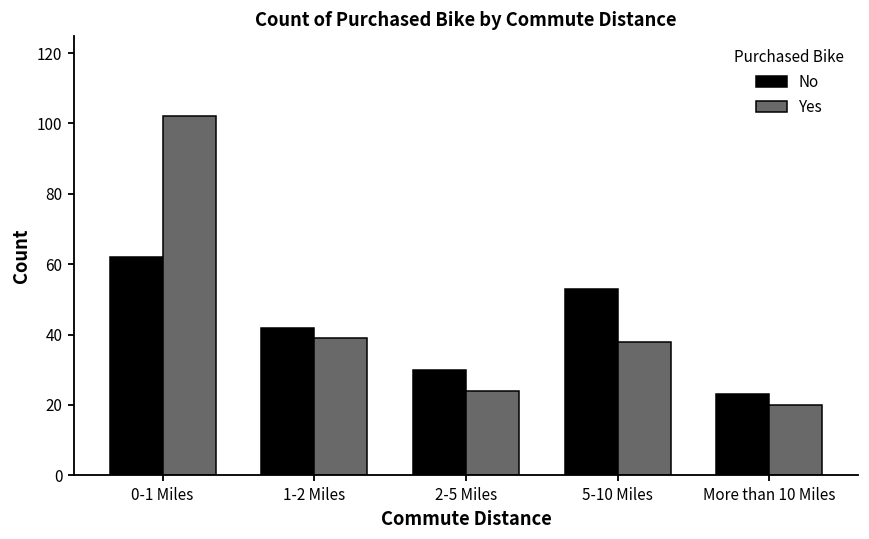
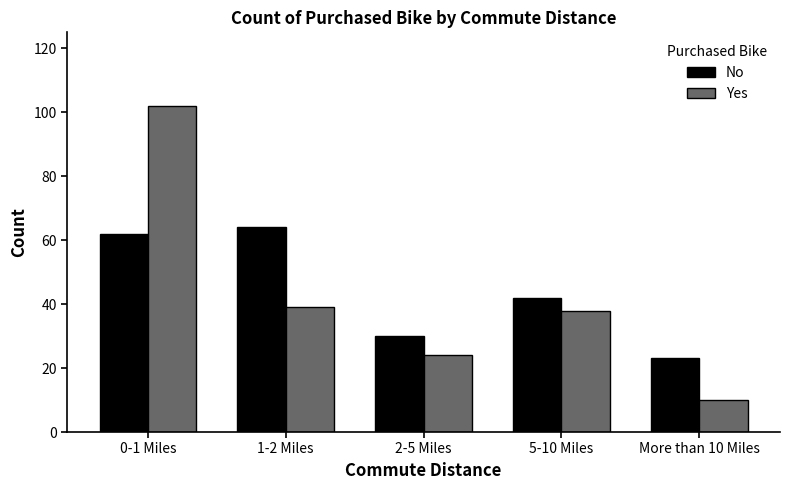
  {
    "No": {
      "0-1 Miles": 62,
-     "1-2 Miles": 42,
+     "1-2 Miles": 64,
      "2-5 Miles": 30,
-     "5-10 Miles": 53,
+     "5-10 Miles": 42,
      "More than 10 Miles": 23
    },
    "Yes": {
      "0-1 Miles": 102,
      "1-2 Miles": 39,
      "2-5 Miles": 24,
      "5-10 Miles": 38,
-     "More than 10 Miles": 20
+     "More than 10 Miles": 10
    }
  }
